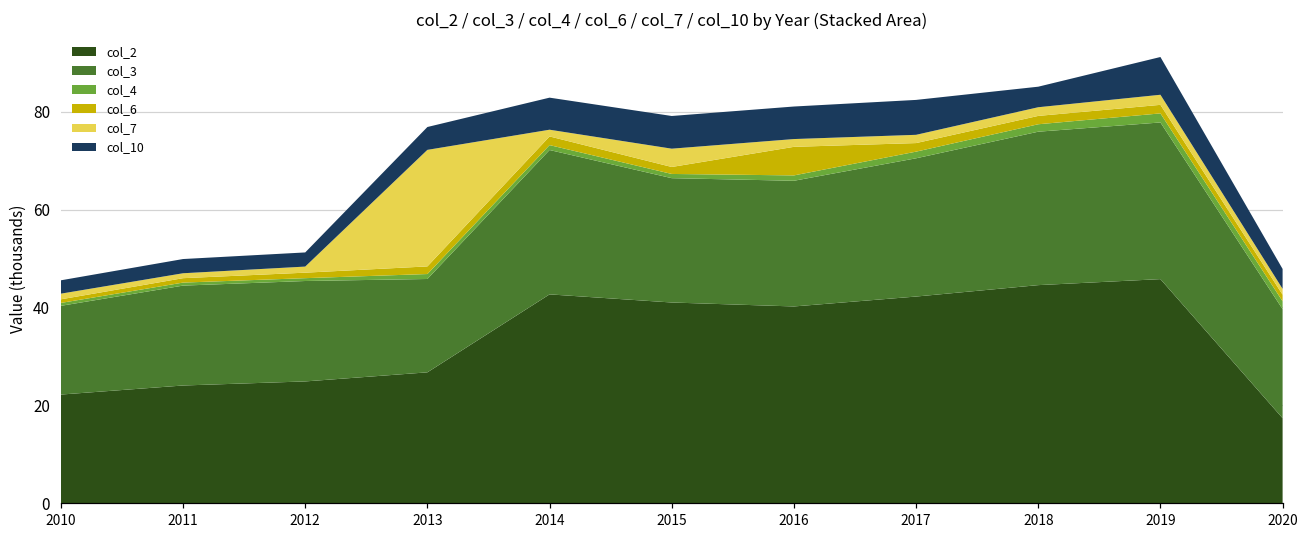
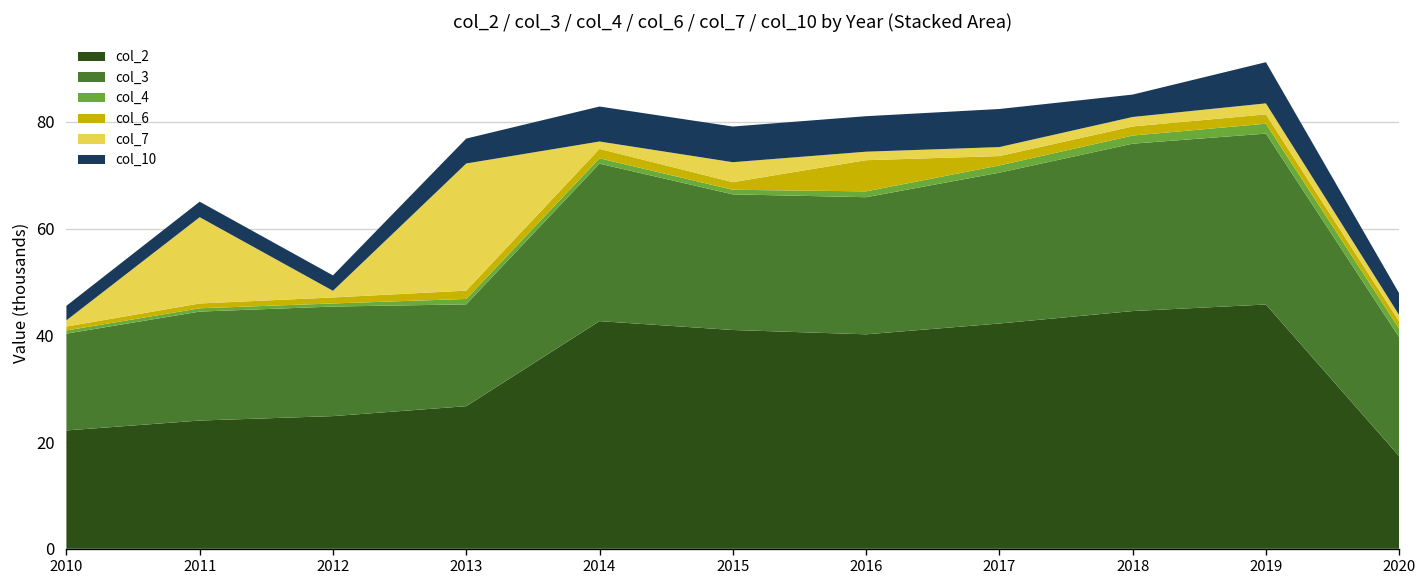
  {
    "col_7": {
-     "2011": 1
+     "2011": 16
    },
    "col_10": {
      "2010": 3,
      "2011": 3,
      "2012": 3,
      "2013": 5,
      "2014": 7,
      "2015": 7,
      "2016": 7,
      "2017": 7,
      "2018": 4,
      "2019": 8,
      "2020": 4
    }
  }
